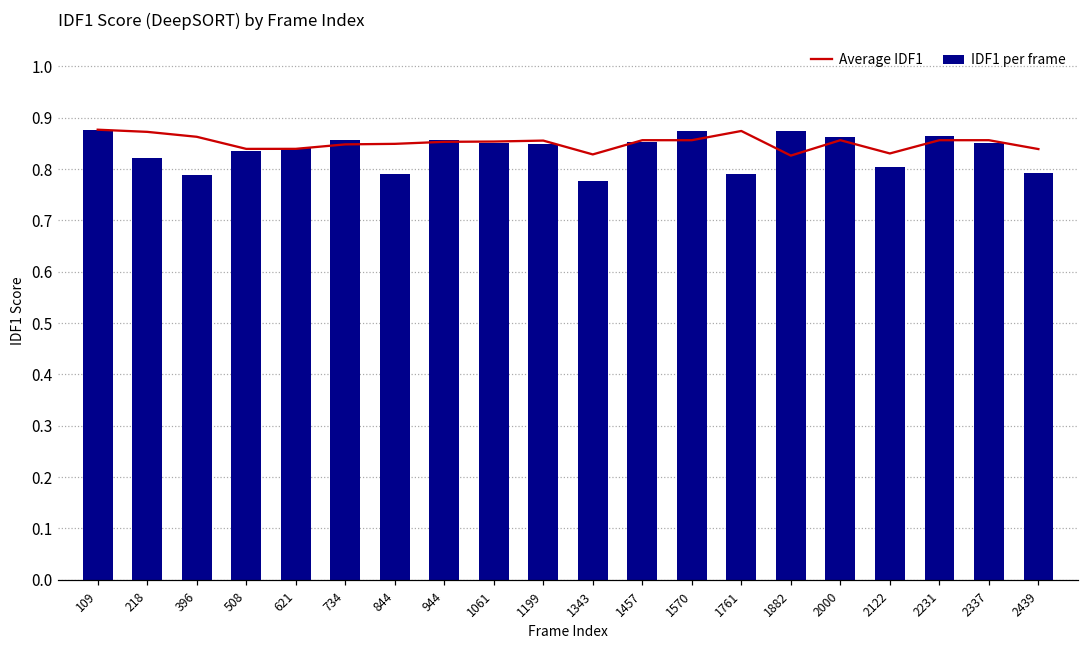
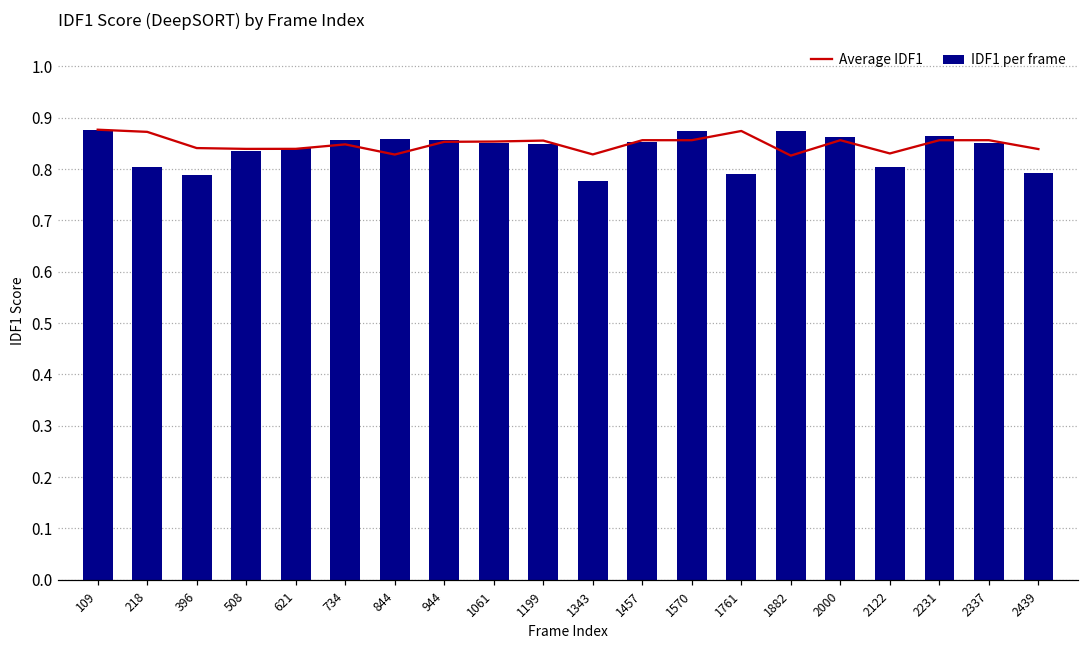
  {
    "Average IDF1": {
      "109": 0.88,
      "218": 0.87,
-     "396": 0.86,
+     "396": 0.84,
      "508": 0.84,
      "621": 0.84,
      "734": 0.85,
-     "844": 0.85,
+     "844": 0.83,
      "944": 0.85,
      "1061": 0.85,
      "1199": 0.86,
      "1343": 0.83,
      "1457": 0.86,
      "1570": 0.86,
      "1761": 0.87,
      "1882": 0.83,
      "2000": 0.86,
      "2122": 0.83,
      "2231": 0.86,
      "2337": 0.86,
      "2439": 0.84
    },
    "IDF1 per frame": {
      "109": 0.88,
-     "218": 0.82,
+     "218": 0.80,
      "396": 0.79,
      "508": 0.83,
      "621": 0.84,
      "734": 0.86,
-     "844": 0.79,
+     "844": 0.86,
      "944": 0.86,
      "1061": 0.85,
      "1199": 0.85,
      "1343": 0.78,
      "1457": 0.85,
      "1570": 0.87,
      "1761": 0.79,
      "1882": 0.87,
      "2000": 0.86,
      "2122": 0.80,
      "2231": 0.86,
      "2337": 0.85,
      "2439": 0.79
    }
  }
